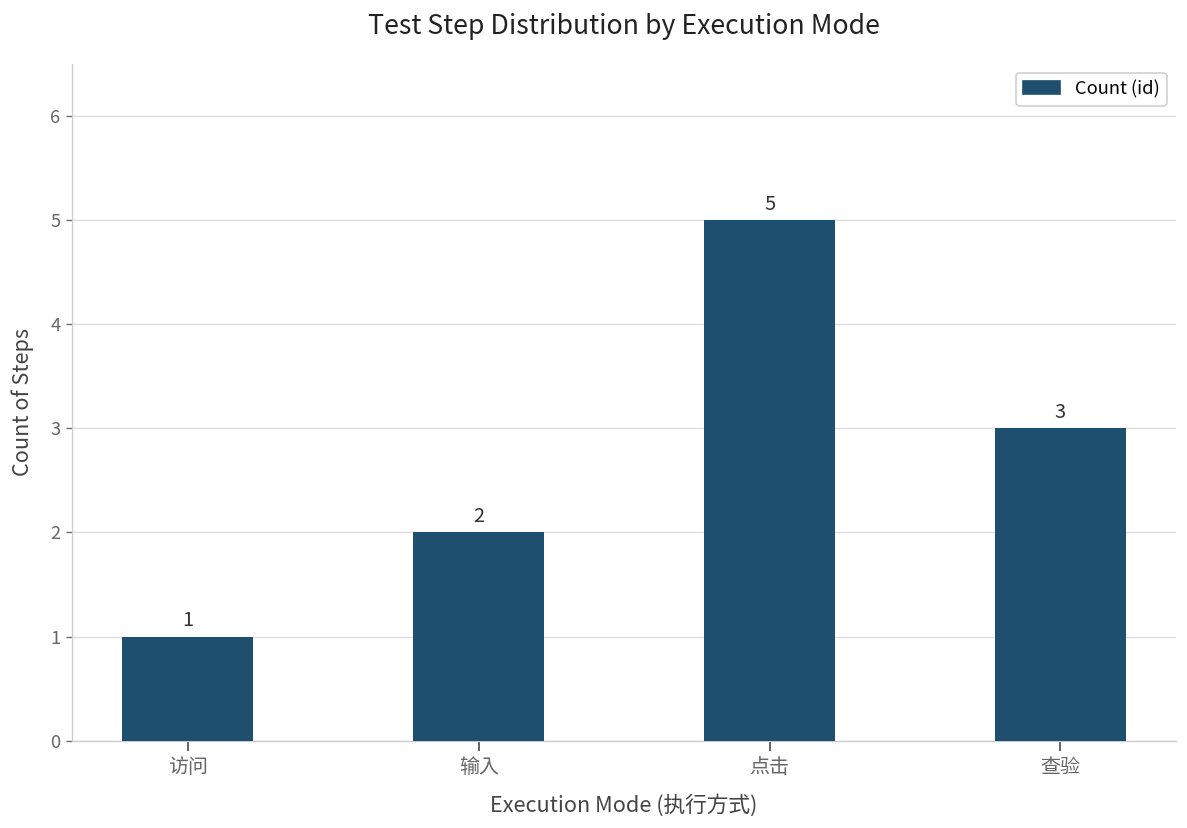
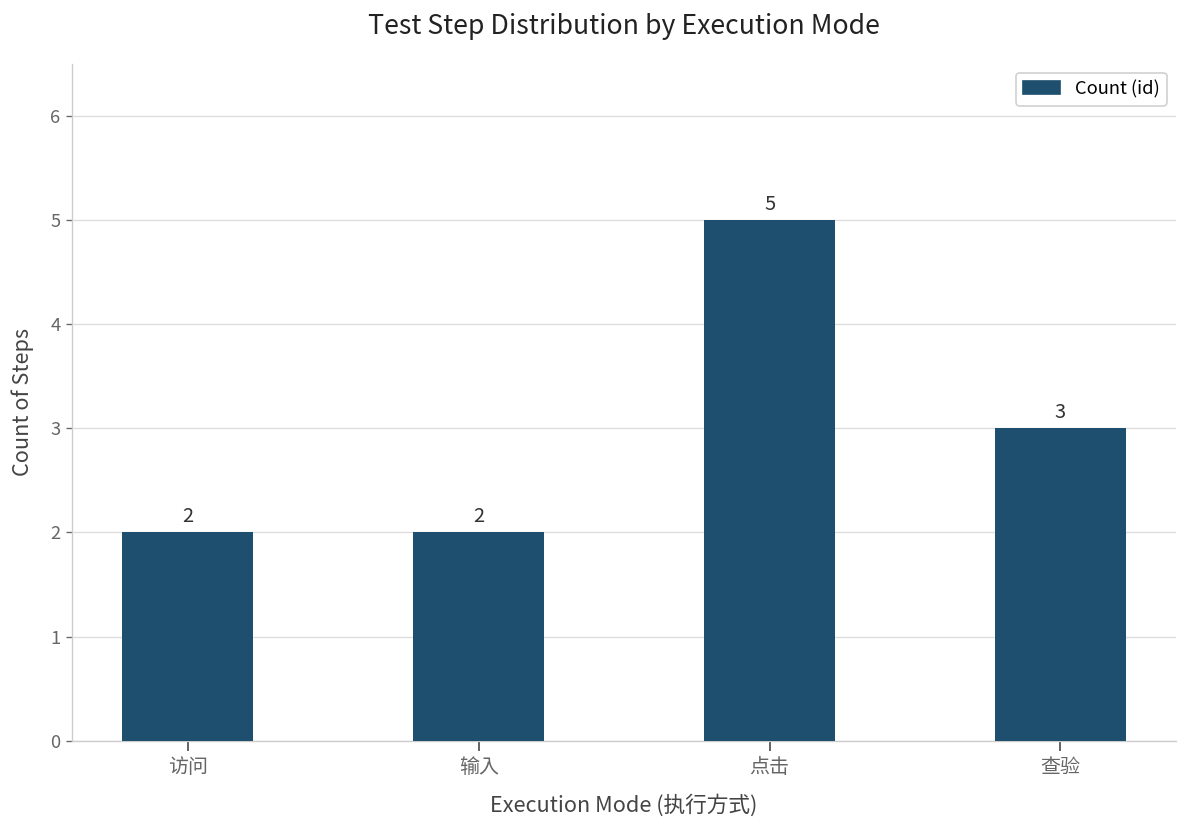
  {
-   "访问": 1,
+   "访问": 2,
    "输入": 2,
    "点击": 5,
    "查验": 3
  }
